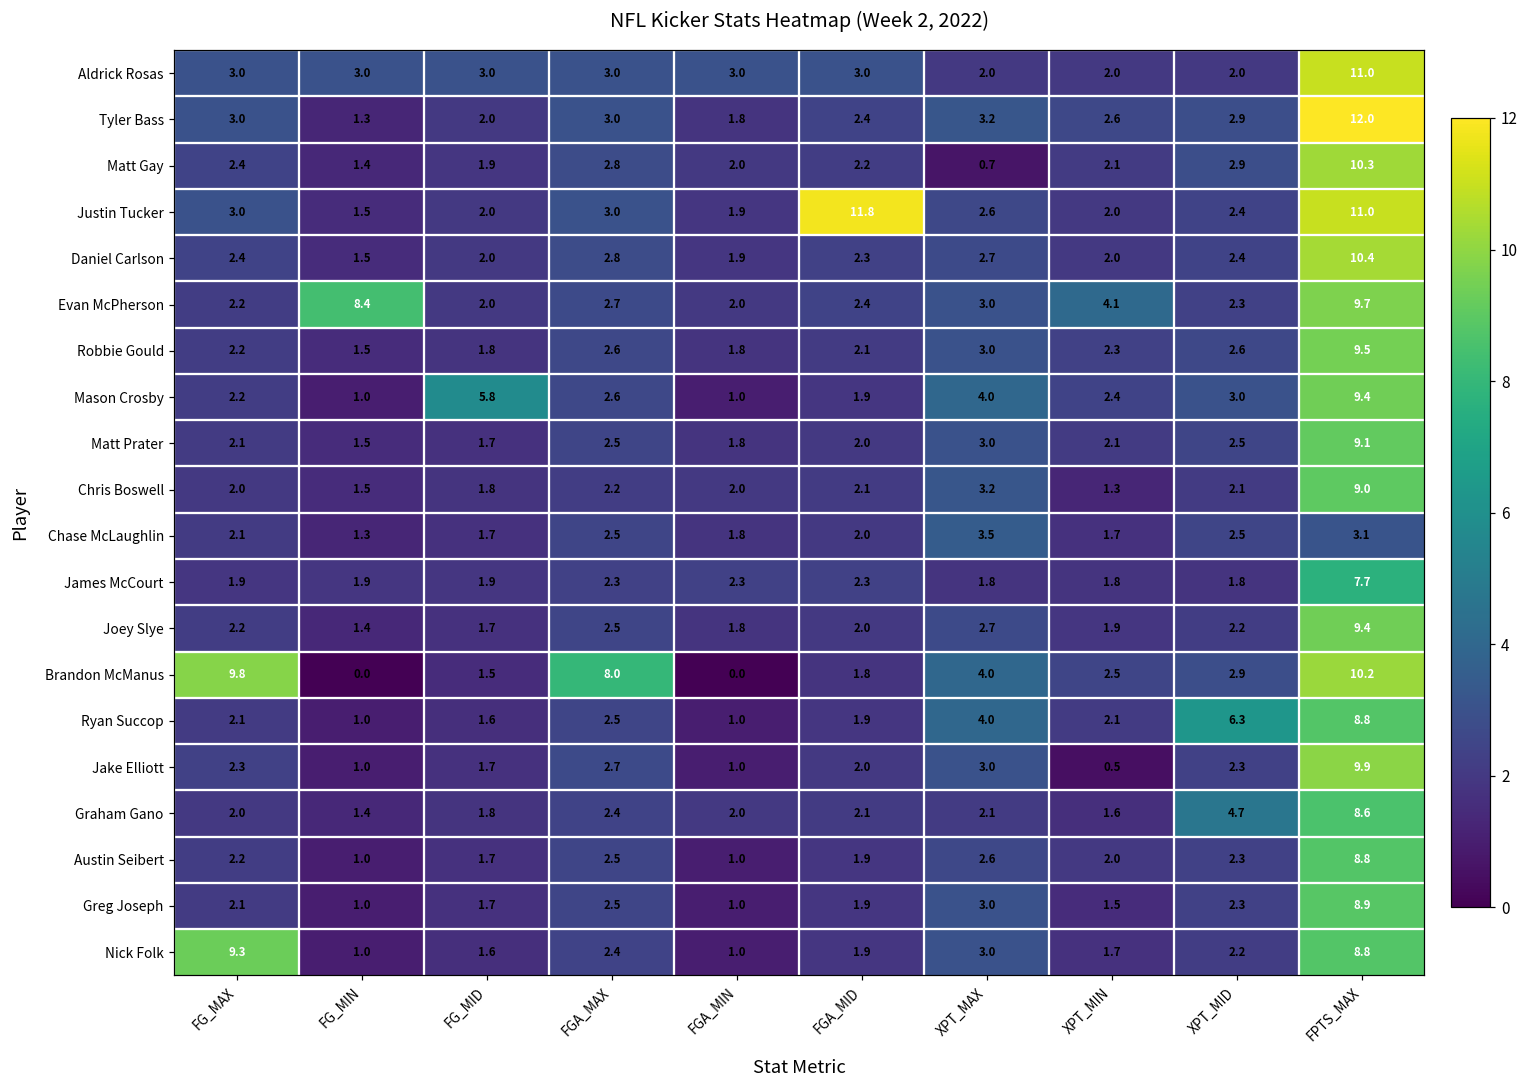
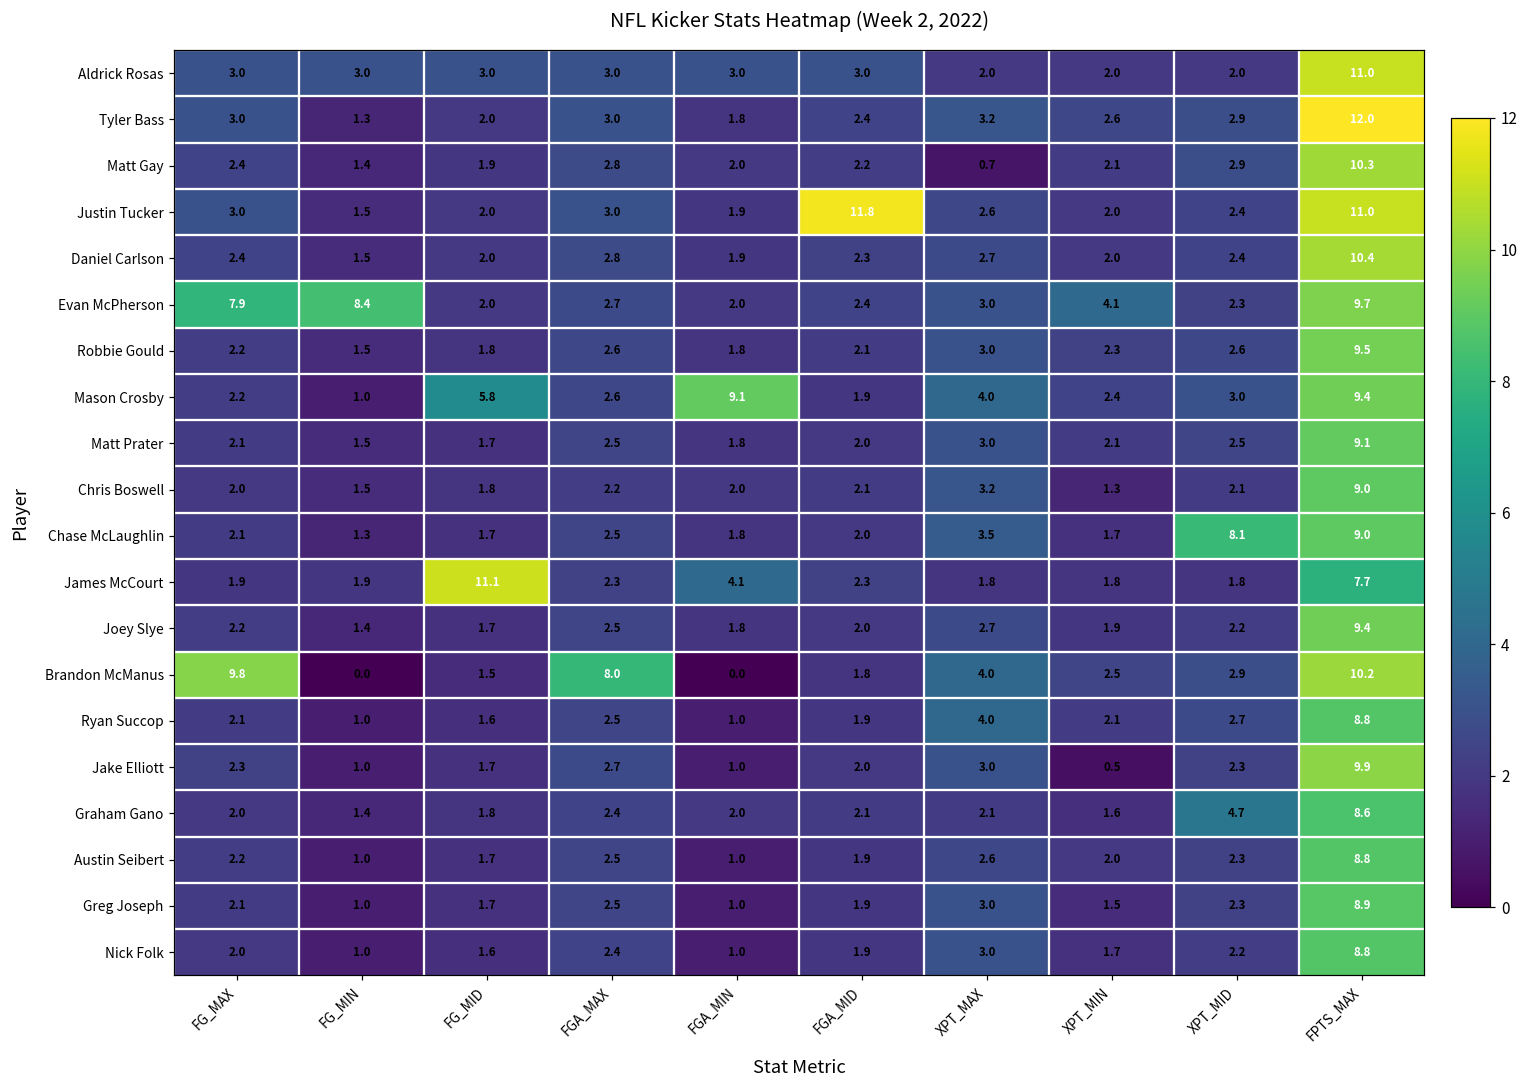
  {
    "Aldrick Rosas": {
      "FG_MAX": 3.0,
      "FG_MIN": 3.0,
      "FG_MID": 3.0,
      "FGA_MAX": 3.0,
      "FGA_MIN": 3.0,
      "FGA_MID": 3.0,
      "XPT_MAX": 2.0,
      "XPT_MIN": 2.0,
      "XPT_MID": 2.0,
      "FPTS_MAX": 11.0
    },
    "Tyler Bass": {
      "FG_MAX": 3.0,
      "FG_MIN": 1.3,
      "FG_MID": 2.0,
      "FGA_MAX": 3.0,
      "FGA_MIN": 1.8,
      "FGA_MID": 2.4,
      "XPT_MAX": 3.2,
      "XPT_MIN": 2.6,
      "XPT_MID": 2.9,
      "FPTS_MAX": 12.0
    },
    "Matt Gay": {
      "FG_MAX": 2.4,
      "FG_MIN": 1.4,
      "FG_MID": 1.9,
      "FGA_MAX": 2.8,
      "FGA_MIN": 2.0,
      "FGA_MID": 2.2,
      "XPT_MAX": 0.7,
      "XPT_MIN": 2.1,
      "XPT_MID": 2.9,
      "FPTS_MAX": 10.3
    },
    "Justin Tucker": {
      "FG_MAX": 3.0,
      "FG_MIN": 1.5,
      "FG_MID": 2.0,
      "FGA_MAX": 3.0,
      "FGA_MIN": 1.9,
      "FGA_MID": 11.8,
      "XPT_MAX": 2.6,
      "XPT_MIN": 2.0,
      "XPT_MID": 2.4,
      "FPTS_MAX": 11.0
    },
    "Daniel Carlson": {
      "FG_MAX": 2.4,
      "FG_MIN": 1.5,
      "FG_MID": 2.0,
      "FGA_MAX": 2.8,
      "FGA_MIN": 1.9,
      "FGA_MID": 2.3,
      "XPT_MAX": 2.7,
      "XPT_MIN": 2.0,
      "XPT_MID": 2.4,
      "FPTS_MAX": 10.4
    },
    "Evan McPherson": {
-     "FG_MAX": 2.2,
+     "FG_MAX": 7.9,
      "FG_MIN": 8.4,
      "FG_MID": 2.0,
      "FGA_MAX": 2.7,
      "FGA_MIN": 2.0,
      "FGA_MID": 2.4,
      "XPT_MAX": 3.0,
      "XPT_MIN": 4.1,
      "XPT_MID": 2.3,
      "FPTS_MAX": 9.7
    },
    "Robbie Gould": {
      "FG_MAX": 2.2,
      "FG_MIN": 1.5,
      "FG_MID": 1.8,
      "FGA_MAX": 2.6,
      "FGA_MIN": 1.8,
      "FGA_MID": 2.1,
      "XPT_MAX": 3.0,
      "XPT_MIN": 2.3,
      "XPT_MID": 2.6,
      "FPTS_MAX": 9.5
    },
    "Mason Crosby": {
      "FG_MAX": 2.2,
      "FG_MIN": 1.0,
      "FG_MID": 5.8,
      "FGA_MAX": 2.6,
-     "FGA_MIN": 1.0,
+     "FGA_MIN": 9.1,
      "FGA_MID": 1.9,
      "XPT_MAX": 4.0,
      "XPT_MIN": 2.4,
      "XPT_MID": 3.0,
      "FPTS_MAX": 9.4
    },
    "Matt Prater": {
      "FG_MAX": 2.1,
      "FG_MIN": 1.5,
      "FG_MID": 1.7,
      "FGA_MAX": 2.5,
      "FGA_MIN": 1.8,
      "FGA_MID": 2.0,
      "XPT_MAX": 3.0,
      "XPT_MIN": 2.1,
      "XPT_MID": 2.5,
      "FPTS_MAX": 9.1
    },
    "Chris Boswell": {
      "FG_MAX": 2.0,
      "FG_MIN": 1.5,
      "FG_MID": 1.8,
      "FGA_MAX": 2.2,
      "FGA_MIN": 2.0,
      "FGA_MID": 2.1,
      "XPT_MAX": 3.2,
      "XPT_MIN": 1.3,
      "XPT_MID": 2.1,
      "FPTS_MAX": 9.0
    },
    "Chase McLaughlin": {
      "FG_MAX": 2.1,
      "FG_MIN": 1.3,
      "FG_MID": 1.7,
      "FGA_MAX": 2.5,
      "FGA_MIN": 1.8,
      "FGA_MID": 2.0,
      "XPT_MAX": 3.5,
      "XPT_MIN": 1.7,
-     "XPT_MID": 2.5,
-     "FPTS_MAX": 3.1
+     "XPT_MID": 8.1,
+     "FPTS_MAX": 9.0
    },
    "James McCourt": {
      "FG_MAX": 1.9,
      "FG_MIN": 1.9,
-     "FG_MID": 1.9,
+     "FG_MID": 11.1,
      "FGA_MAX": 2.3,
-     "FGA_MIN": 2.3,
+     "FGA_MIN": 4.1,
      "FGA_MID": 2.3,
      "XPT_MAX": 1.8,
      "XPT_MIN": 1.8,
      "XPT_MID": 1.8,
      "FPTS_MAX": 7.7
    },
    "Joey Slye": {
      "FG_MAX": 2.2,
      "FG_MIN": 1.4,
      "FG_MID": 1.7,
      "FGA_MAX": 2.5,
      "FGA_MIN": 1.8,
      "FGA_MID": 2.0,
      "XPT_MAX": 2.7,
      "XPT_MIN": 1.9,
      "XPT_MID": 2.2,
      "FPTS_MAX": 9.4
    },
    "Brandon McManus": {
      "FG_MAX": 9.8,
      "FG_MIN": 0.0,
      "FG_MID": 1.5,
      "FGA_MAX": 8.0,
      "FGA_MIN": 0.0,
      "FGA_MID": 1.8,
      "XPT_MAX": 4.0,
      "XPT_MIN": 2.5,
      "XPT_MID": 2.9,
      "FPTS_MAX": 10.2
    },
    "Ryan Succop": {
      "FG_MAX": 2.1,
      "FG_MIN": 1.0,
      "FG_MID": 1.6,
      "FGA_MAX": 2.5,
      "FGA_MIN": 1.0,
      "FGA_MID": 1.9,
      "XPT_MAX": 4.0,
      "XPT_MIN": 2.1,
-     "XPT_MID": 6.3,
+     "XPT_MID": 2.7,
      "FPTS_MAX": 8.8
    },
    "Jake Elliott": {
      "FG_MAX": 2.3,
      "FG_MIN": 1.0,
      "FG_MID": 1.7,
      "FGA_MAX": 2.7,
      "FGA_MIN": 1.0,
      "FGA_MID": 2.0,
      "XPT_MAX": 3.0,
      "XPT_MIN": 0.5,
      "XPT_MID": 2.3,
      "FPTS_MAX": 9.9
    },
    "Graham Gano": {
      "FG_MAX": 2.0,
      "FG_MIN": 1.4,
      "FG_MID": 1.8,
      "FGA_MAX": 2.4,
      "FGA_MIN": 2.0,
      "FGA_MID": 2.1,
      "XPT_MAX": 2.1,
      "XPT_MIN": 1.6,
      "XPT_MID": 4.7,
      "FPTS_MAX": 8.6
    },
    "Austin Seibert": {
      "FG_MAX": 2.2,
      "FG_MIN": 1.0,
      "FG_MID": 1.7,
      "FGA_MAX": 2.5,
      "FGA_MIN": 1.0,
      "FGA_MID": 1.9,
      "XPT_MAX": 2.6,
      "XPT_MIN": 2.0,
      "XPT_MID": 2.3,
      "FPTS_MAX": 8.8
    },
    "Greg Joseph": {
      "FG_MAX": 2.1,
      "FG_MIN": 1.0,
      "FG_MID": 1.7,
      "FGA_MAX": 2.5,
      "FGA_MIN": 1.0,
      "FGA_MID": 1.9,
      "XPT_MAX": 3.0,
      "XPT_MIN": 1.5,
      "XPT_MID": 2.3,
      "FPTS_MAX": 8.9
    },
    "Nick Folk": {
-     "FG_MAX": 9.3,
+     "FG_MAX": 2.0,
      "FG_MIN": 1.0,
      "FG_MID": 1.6,
      "FGA_MAX": 2.4,
      "FGA_MIN": 1.0,
      "FGA_MID": 1.9,
      "XPT_MAX": 3.0,
      "XPT_MIN": 1.7,
      "XPT_MID": 2.2,
      "FPTS_MAX": 8.8
    }
  }
